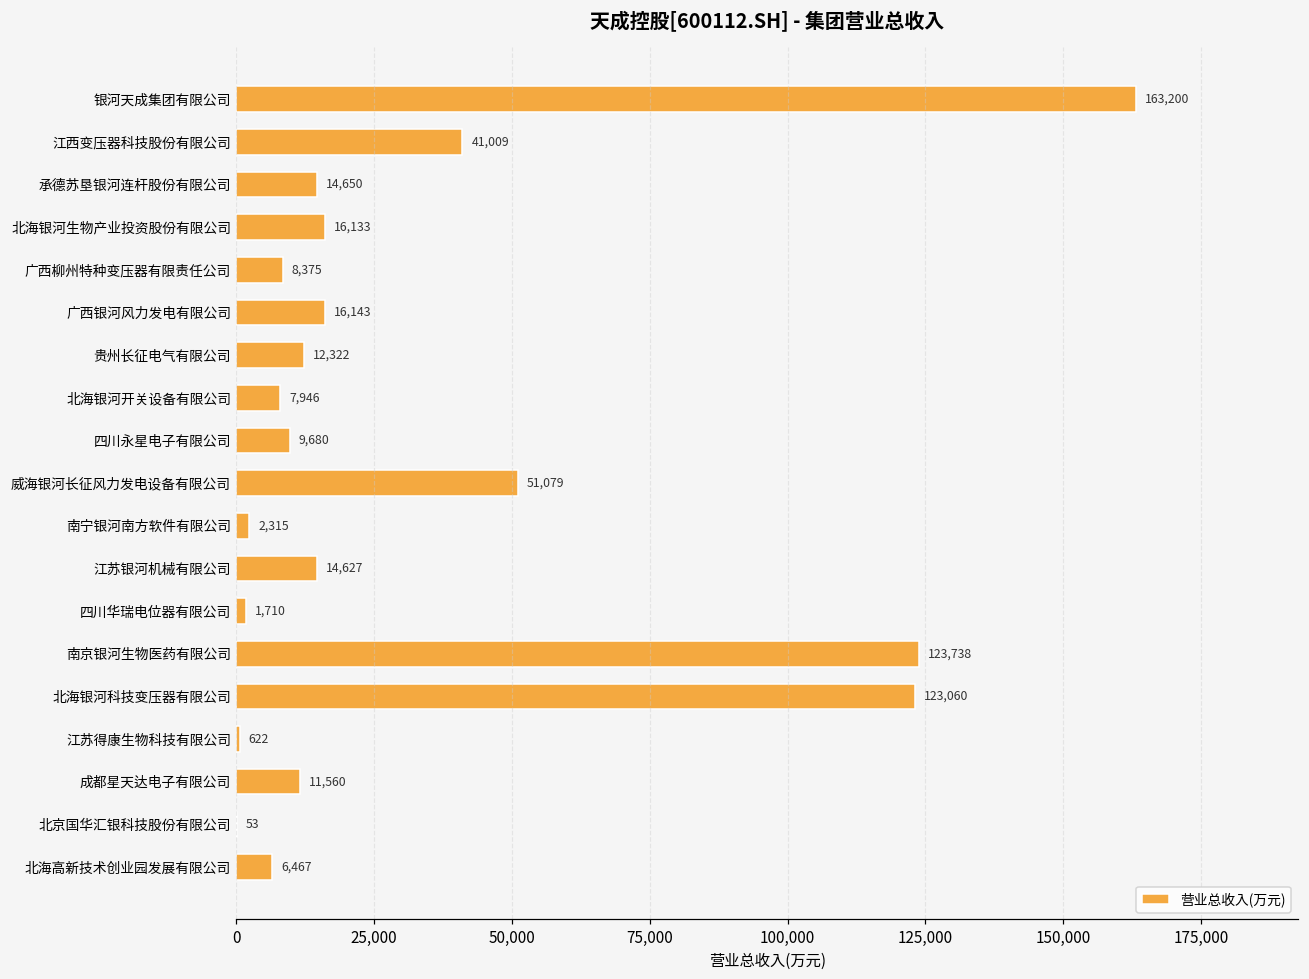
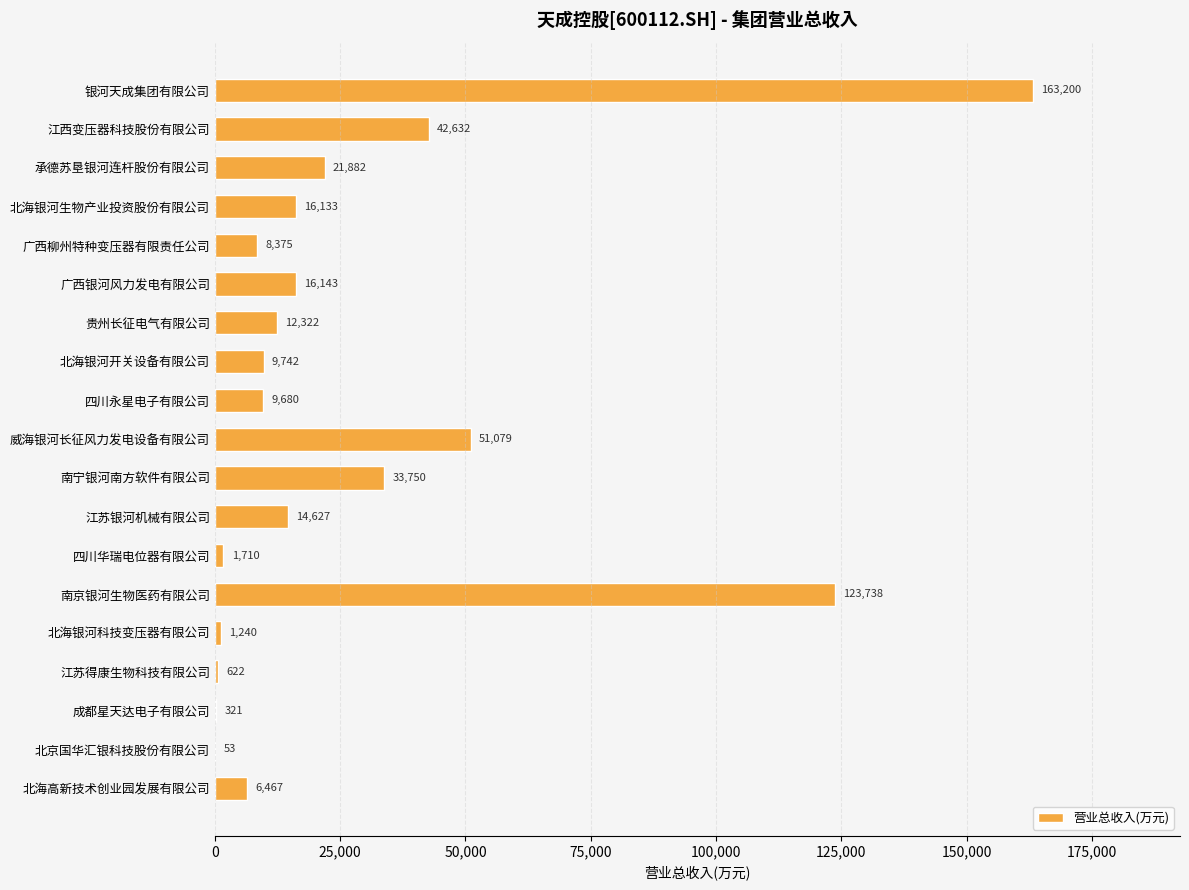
  {
    "银河天成集团有限公司": "163,200",
-   "江西变压器科技股份有限公司": "41,009",
-   "承德苏垦银河连杆股份有限公司": "14,650",
+   "江西变压器科技股份有限公司": "42,632",
+   "承德苏垦银河连杆股份有限公司": "21,882",
    "北海银河生物产业投资股份有限公司": "16,133",
    "广西柳州特种变压器有限责任公司": "8,375",
    "广西银河风力发电有限公司": "16,143",
    "贵州长征电气有限公司": "12,322",
-   "北海银河开关设备有限公司": "7,946",
+   "北海银河开关设备有限公司": "9,742",
    "四川永星电子有限公司": "9,680",
    "威海银河长征风力发电设备有限公司": "51,079",
-   "南宁银河南方软件有限公司": "2,315",
+   "南宁银河南方软件有限公司": "33,750",
    "江苏银河机械有限公司": "14,627",
    "四川华瑞电位器有限公司": "1,710",
    "南京银河生物医药有限公司": "123,738",
-   "北海银河科技变压器有限公司": "123,060",
+   "北海银河科技变压器有限公司": "1,240",
    "江苏得康生物科技有限公司": "622",
-   "成都星天达电子有限公司": "11,560",
+   "成都星天达电子有限公司": "321",
    "北京国华汇银科技股份有限公司": "53",
    "北海高新技术创业园发展有限公司": "6,467"
  }
